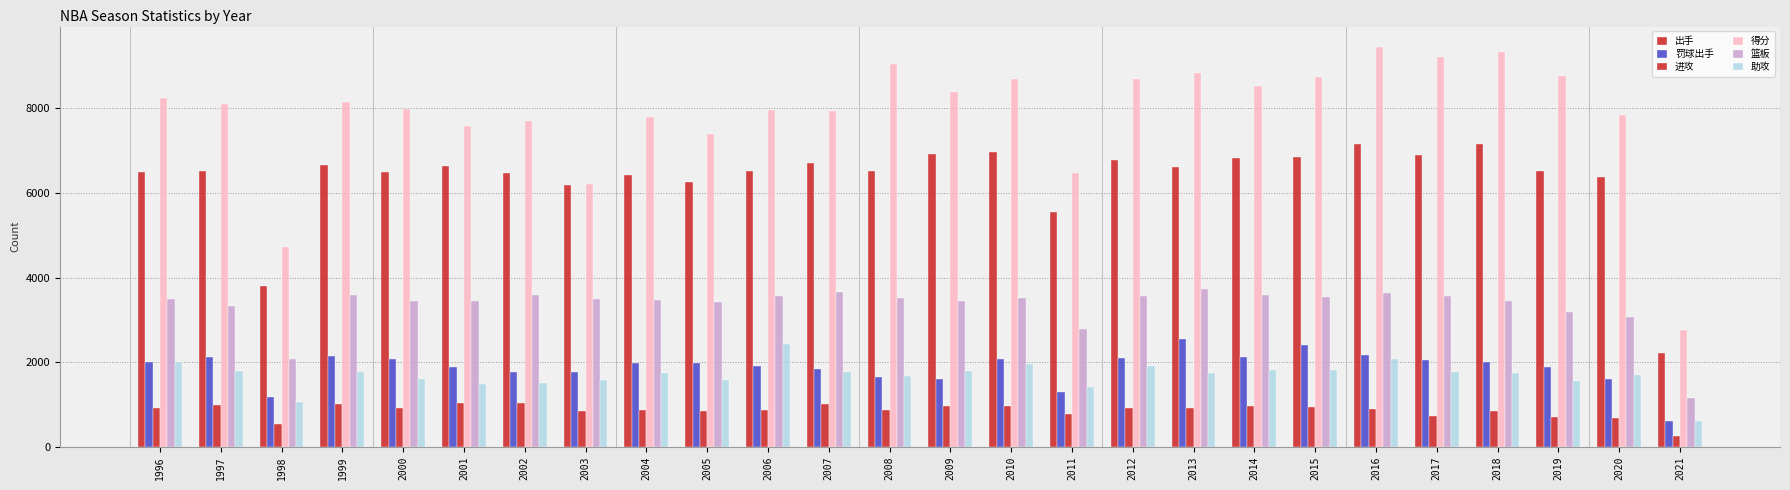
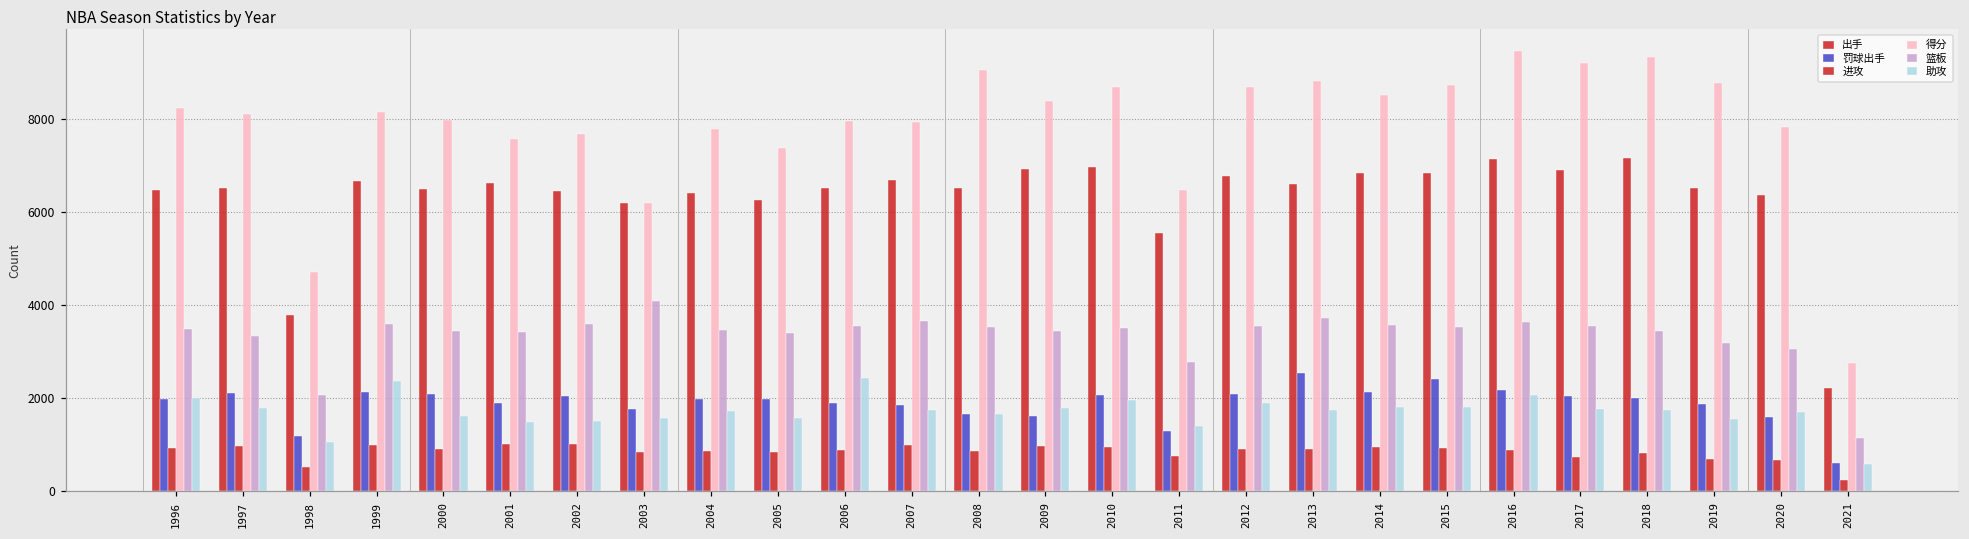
  {
    "罚球出手": {
      "1996": 2000,
      "1997": 2100,
      "1998": 1200,
      "1999": 2100,
      "2000": 2100,
      "2001": 1900,
-     "2002": 1800,
+     "2002": 2000,
      "2003": 1800,
      "2004": 2000,
      "2005": 2000,
      "2006": 1900,
      "2007": 1800,
      "2008": 1700,
      "2009": 1600,
      "2010": 2100,
      "2011": 1300,
      "2012": 2100,
      "2013": 2500,
      "2014": 2100,
      "2015": 2400,
      "2016": 2200,
      "2017": 2100,
      "2018": 2000,
      "2019": 1900,
      "2020": 1600,
      "2021": 600
    },
    "得分": {
      "1996": 8200,
      "1997": 8100,
      "1998": 4700,
      "1999": 8200,
      "2000": 8000,
      "2001": 7600,
      "2002": 7700,
      "2003": 6200,
      "2004": 7800,
      "2005": 7400,
      "2006": 8000,
      "2007": 7900,
      "2008": 9100,
      "2009": 8400,
      "2010": 8700,
      "2011": 6500,
      "2012": 8700,
      "2013": 8800,
      "2014": 8500,
      "2015": 8700,
      "2016": 9500,
      "2017": 9200,
      "2018": 9300,
      "2019": 8800,
      "2020": 7800,
      "2021": 2800
    },
    "篮板": {
      "1996": 3500,
      "1997": 3300,
      "1998": 2100,
      "1999": 3600,
      "2000": 3400,
      "2001": 3400,
      "2002": 3600,
-     "2003": 3500,
+     "2003": 4100,
      "2004": 3500,
      "2005": 3400,
      "2006": 3600,
      "2007": 3700,
      "2008": 3500,
      "2009": 3400,
      "2010": 3500,
      "2011": 2800,
      "2012": 3600,
      "2013": 3700,
      "2014": 3600,
      "2015": 3500,
      "2016": 3600,
      "2017": 3600,
      "2018": 3400,
      "2019": 3200,
      "2020": 3100,
      "2021": 1200
    },
    "助攻": {
      "1996": 2000,
      "1997": 1800,
      "1998": 1100,
-     "1999": 1800,
+     "1999": 2400,
      "2000": 1600,
      "2001": 1500,
      "2002": 1500,
      "2003": 1600,
      "2004": 1700,
      "2005": 1600,
      "2006": 2400,
      "2007": 1800,
      "2008": 1700,
      "2009": 1800,
      "2010": 2000,
      "2011": 1400,
      "2012": 1900,
      "2013": 1800,
      "2014": 1800,
      "2015": 1800,
      "2016": 2100,
      "2017": 1800,
      "2018": 1700,
      "2019": 1600,
      "2020": 1700,
      "2021": 600
    }
  }
